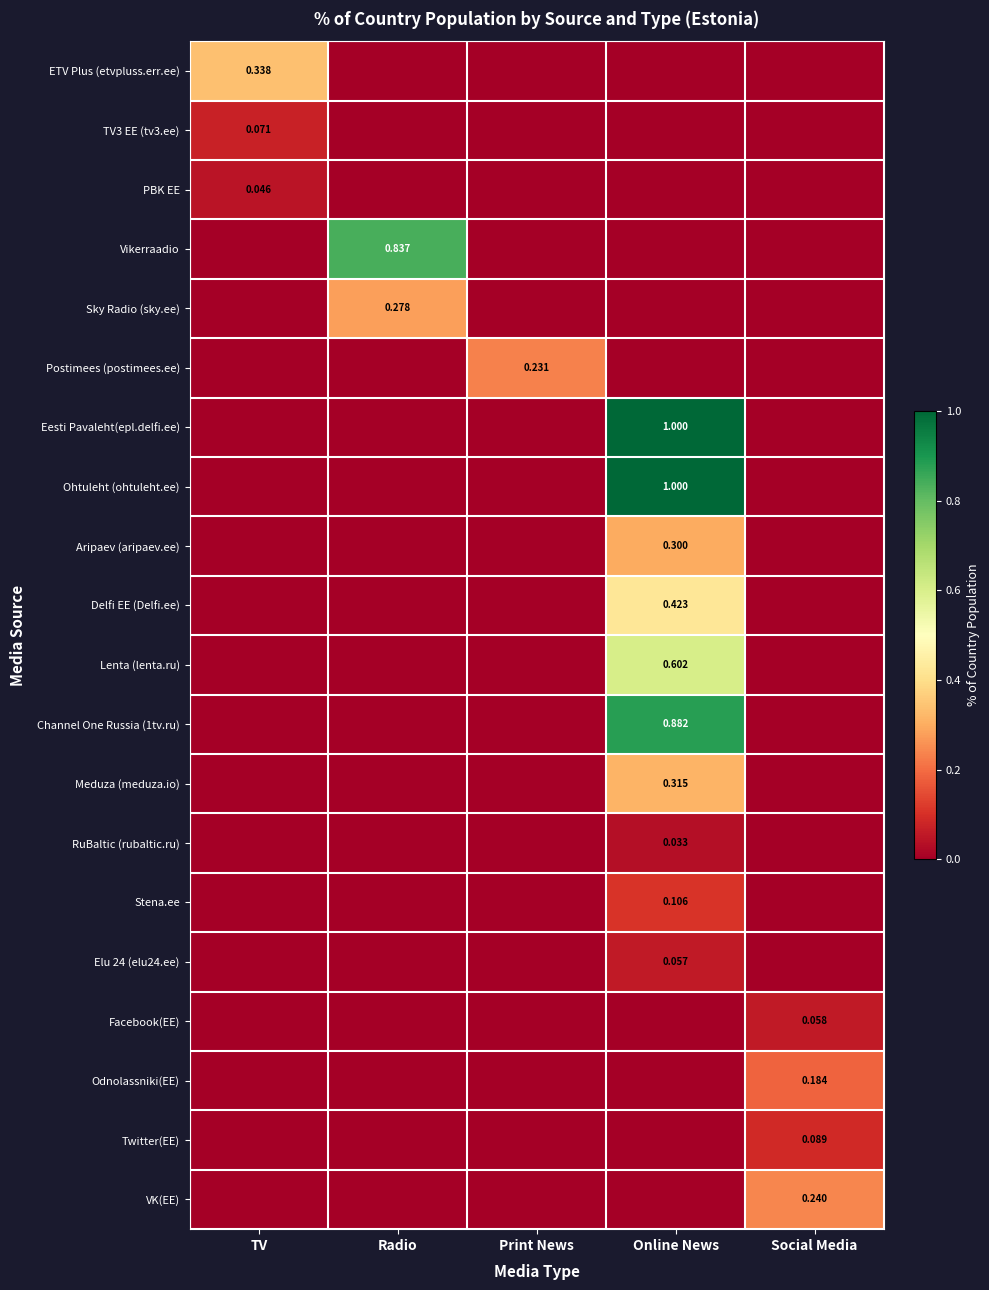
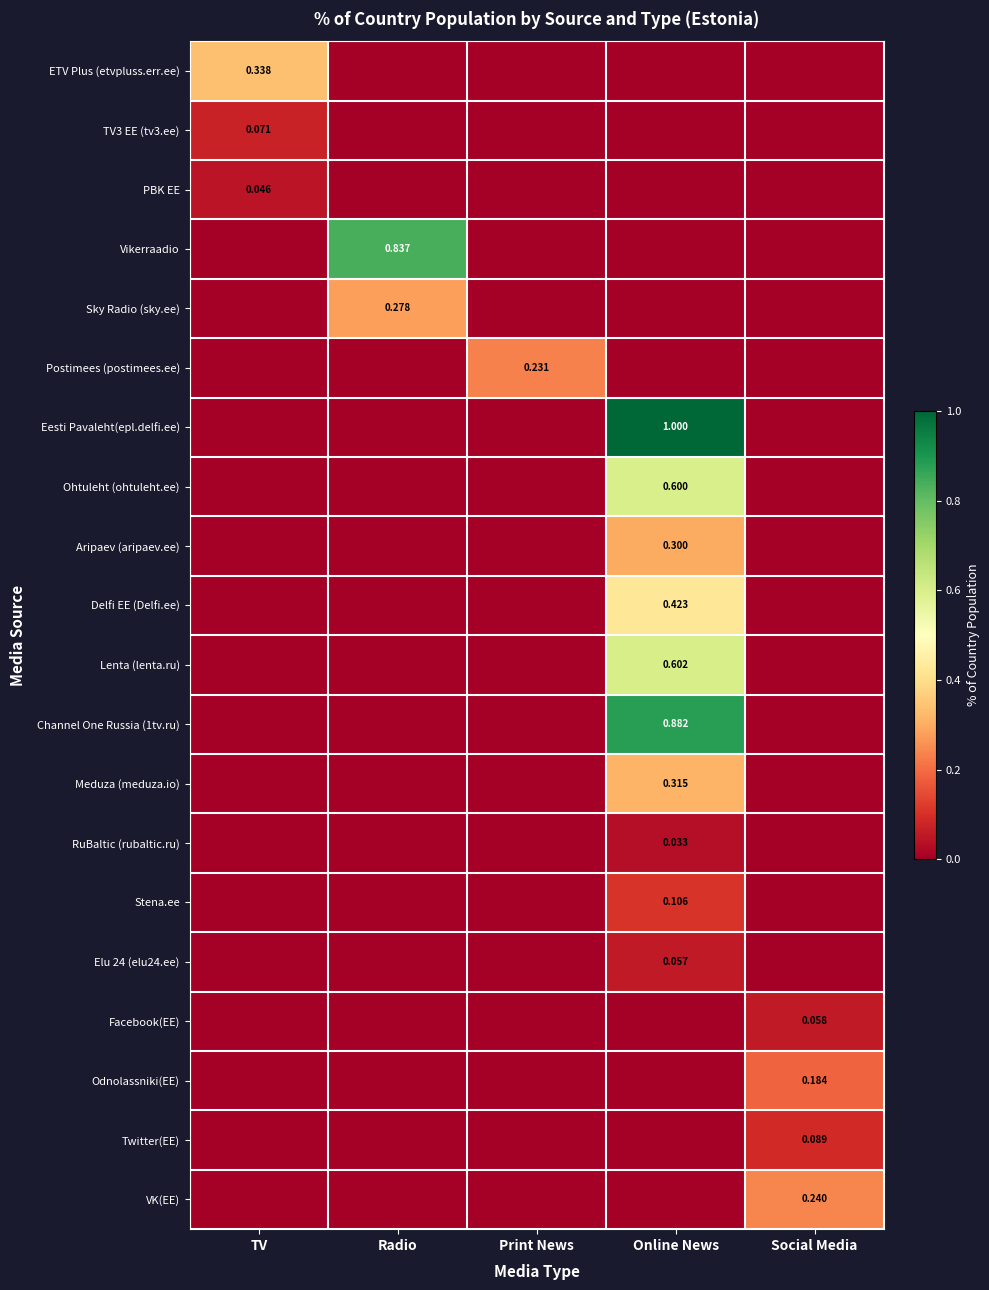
  {
    "ETV Plus (etvpluss.err.ee)": {
      "TV": 0.338
    },
    "TV3 EE (tv3.ee)": {
      "TV": 0.071
    },
    "PBK EE": {
      "TV": 0.046
    },
    "Vikerraadio": {
      "Radio": 0.837
    },
    "Sky Radio (sky.ee)": {
      "Radio": 0.278
    },
    "Postimees (postimees.ee)": {
      "Print News": 0.231
    },
    "Eesti Pavaleht(epl.delfi.ee)": {
      "Online News": 1.000
    },
    "Ohtuleht (ohtuleht.ee)": {
-     "Online News": 1.000
+     "Online News": 0.600
    },
    "Aripaev (aripaev.ee)": {
      "Online News": 0.300
    },
    "Delfi EE (Delfi.ee)": {
      "Online News": 0.423
    },
    "Lenta (lenta.ru)": {
      "Online News": 0.602
    },
    "Channel One Russia (1tv.ru)": {
      "Online News": 0.882
    },
    "Meduza (meduza.io)": {
      "Online News": 0.315
    },
    "RuBaltic (rubaltic.ru)": {
      "Online News": 0.033
    },
    "Stena.ee": {
      "Online News": 0.106
    },
    "Elu 24 (elu24.ee)": {
      "Online News": 0.057
    },
    "Facebook(EE)": {
      "Social Media": 0.058
    },
    "Odnolassniki(EE)": {
      "Social Media": 0.184
    },
    "Twitter(EE)": {
      "Social Media": 0.089
    },
    "VK(EE)": {
      "Social Media": 0.240
    }
  }
